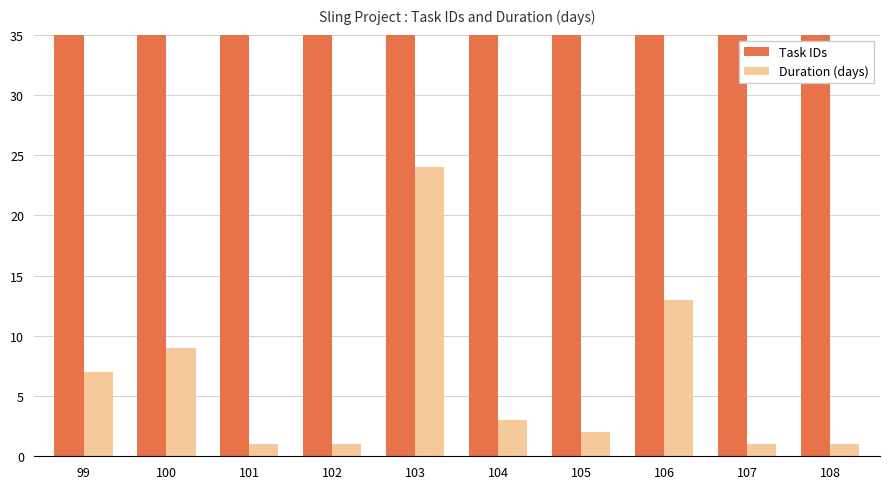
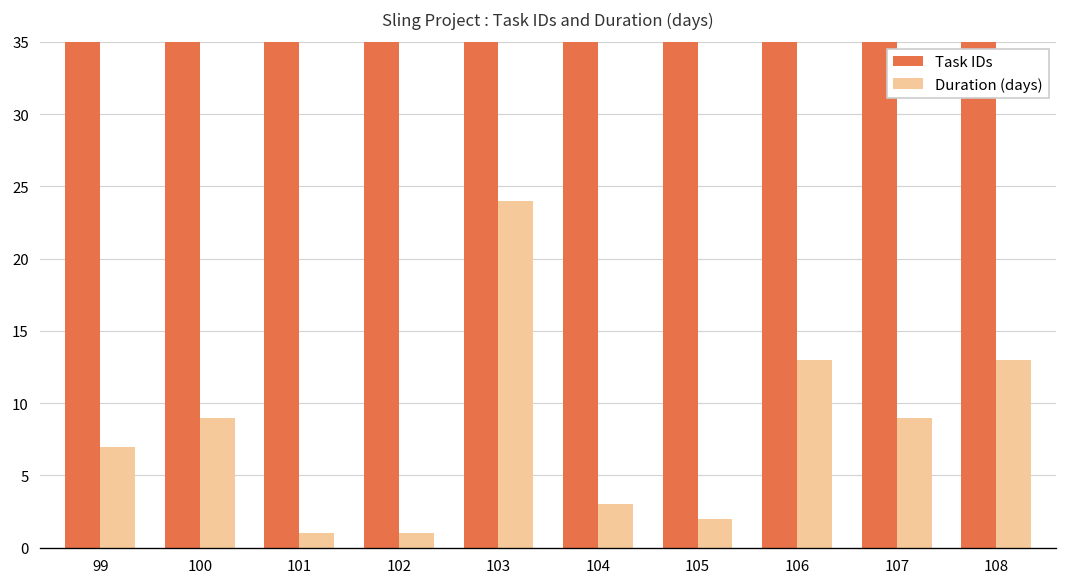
  {
    "Duration (days)": {
      "99": 7,
      "100": 9,
      "101": 1,
      "102": 1,
      "103": 24,
      "104": 3,
      "105": 2,
      "106": 13,
-     "107": 1,
-     "108": 1
+     "107": 9,
+     "108": 13
    }
  }
